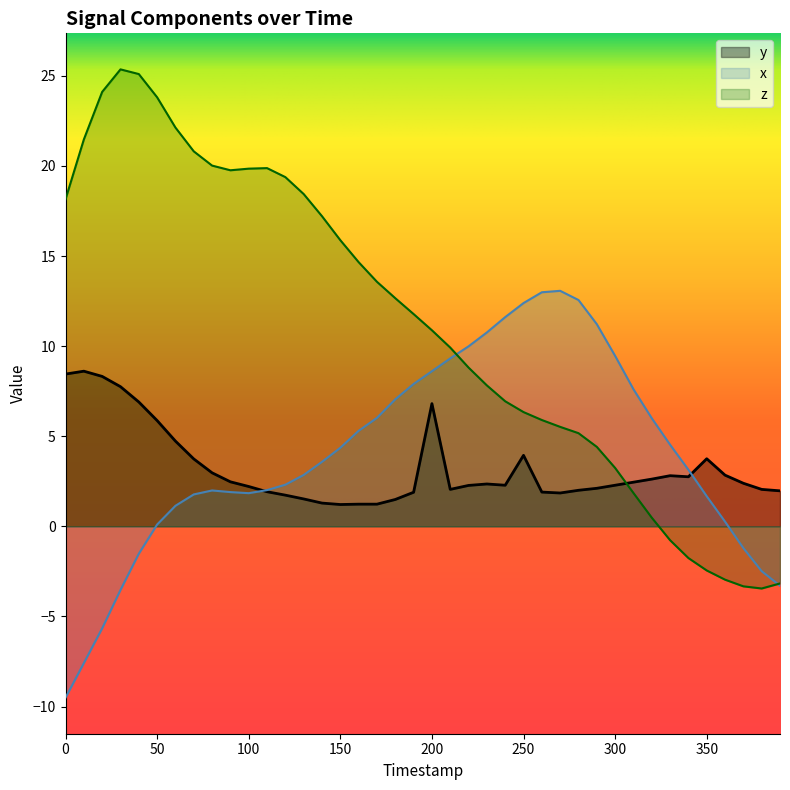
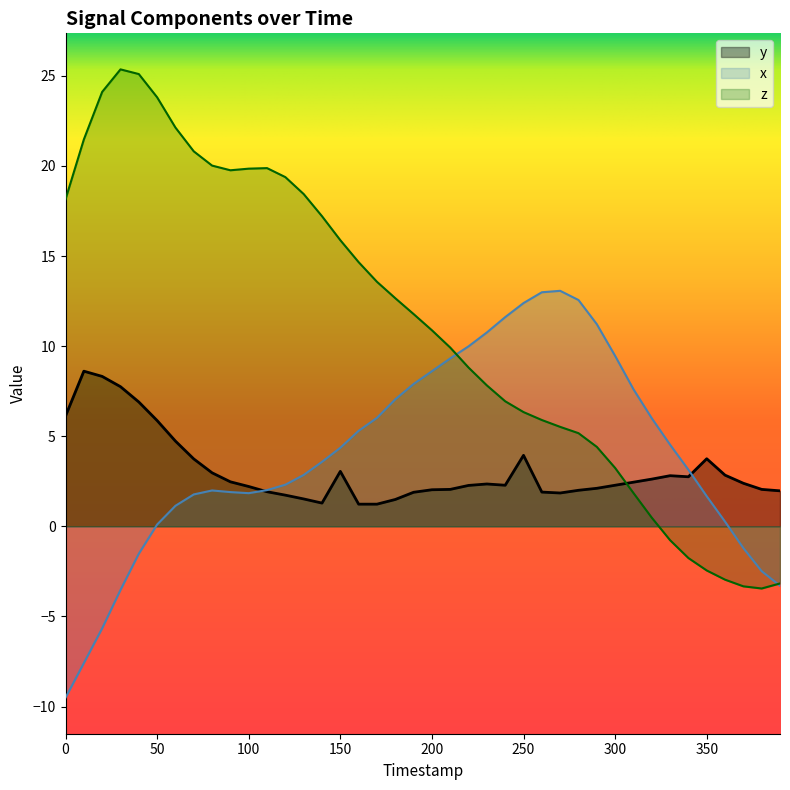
  {
    "y": {
-     "0": 8.5,
+     "0": 6.1,
      "50": 5.9,
      "100": 2.2,
-     "150": 1.2,
-     "200": 6.8,
+     "150": 3.1,
+     "200": 2.0,
      "250": 3.9,
      "300": 2.3,
      "350": 3.8
    }
  }
